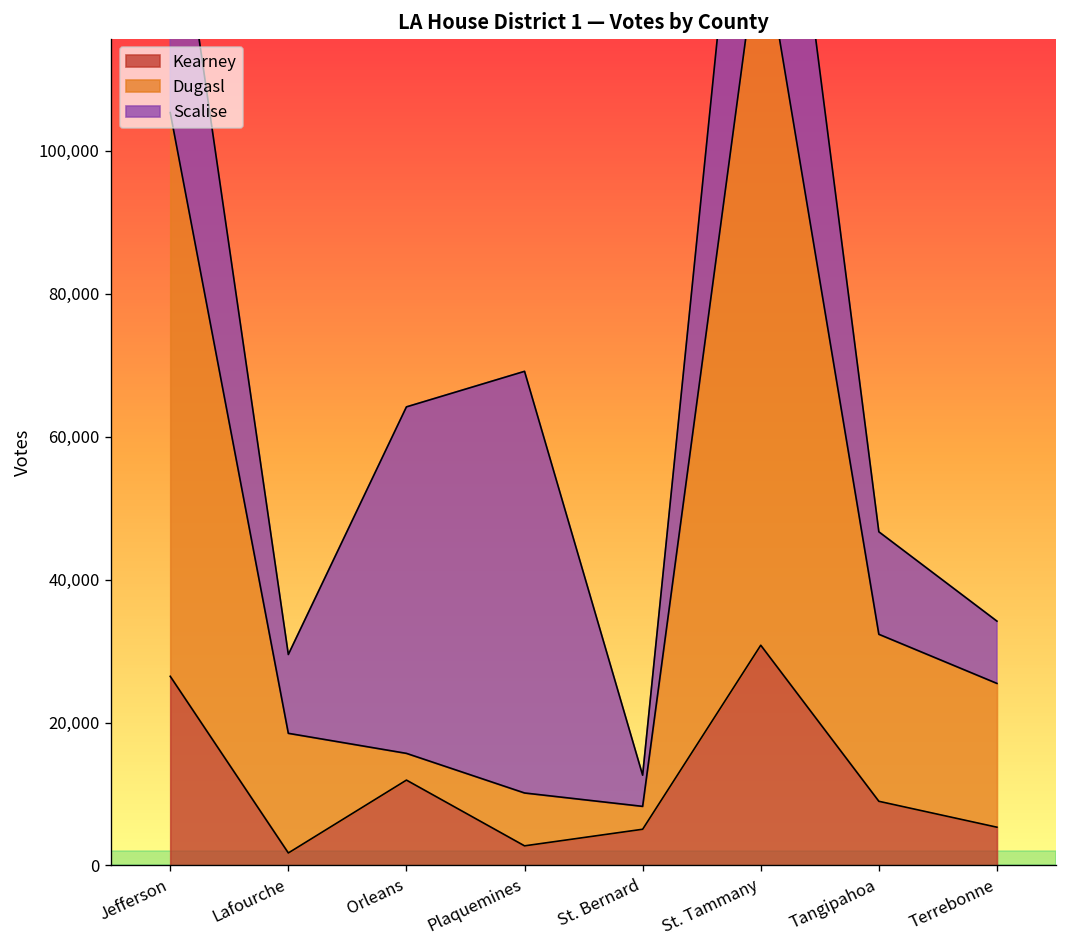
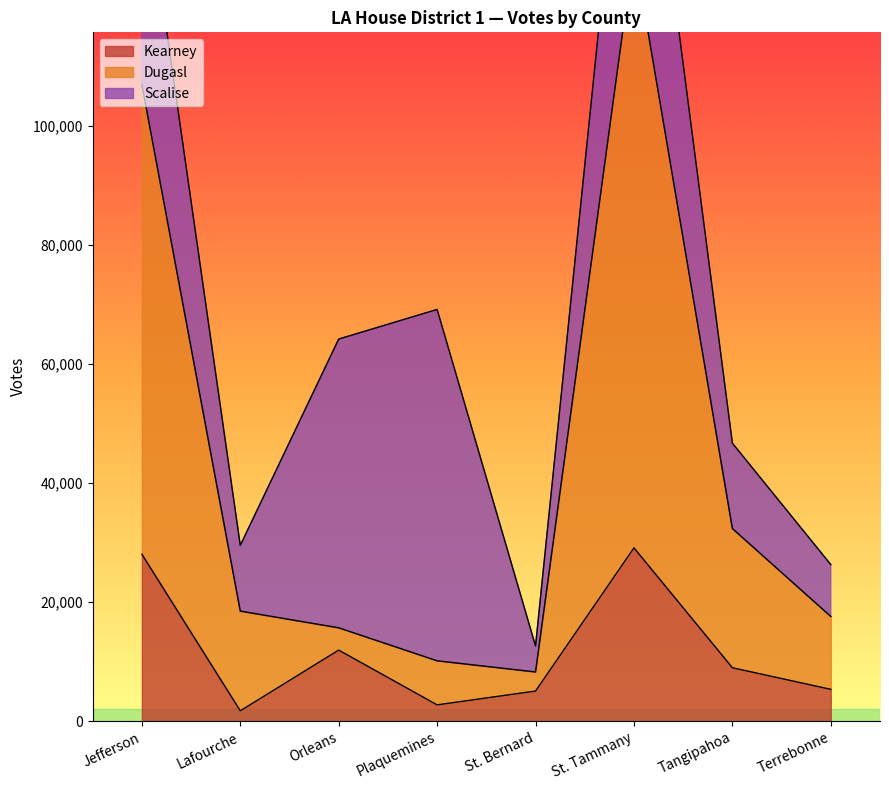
  {
    "Kearney": {
-     "Jefferson": "26,000",
+     "Jefferson": "28,000",
      "Lafourche": "2,000",
      "Orleans": "12,000",
      "Plaquemines": "3,000",
      "St. Bernard": "5,000",
-     "St. Tammany": "31,000",
+     "St. Tammany": "29,000",
      "Tangipahoa": "9,000",
      "Terrebonne": "5,000"
    },
    "Dugasl": {
      "Lafourche": "17,000",
      "Orleans": "4,000",
      "Plaquemines": "7,000",
      "St. Bernard": "3,000",
      "Tangipahoa": "23,000",
-     "Terrebonne": "20,000"
+     "Terrebonne": "12,000"
    },
    "Scalise": {
      "Lafourche": "11,000",
      "Orleans": "48,000",
      "Plaquemines": "59,000",
      "St. Bernard": "4,000",
      "Tangipahoa": "14,000",
      "Terrebonne": "9,000"
    }
  }
